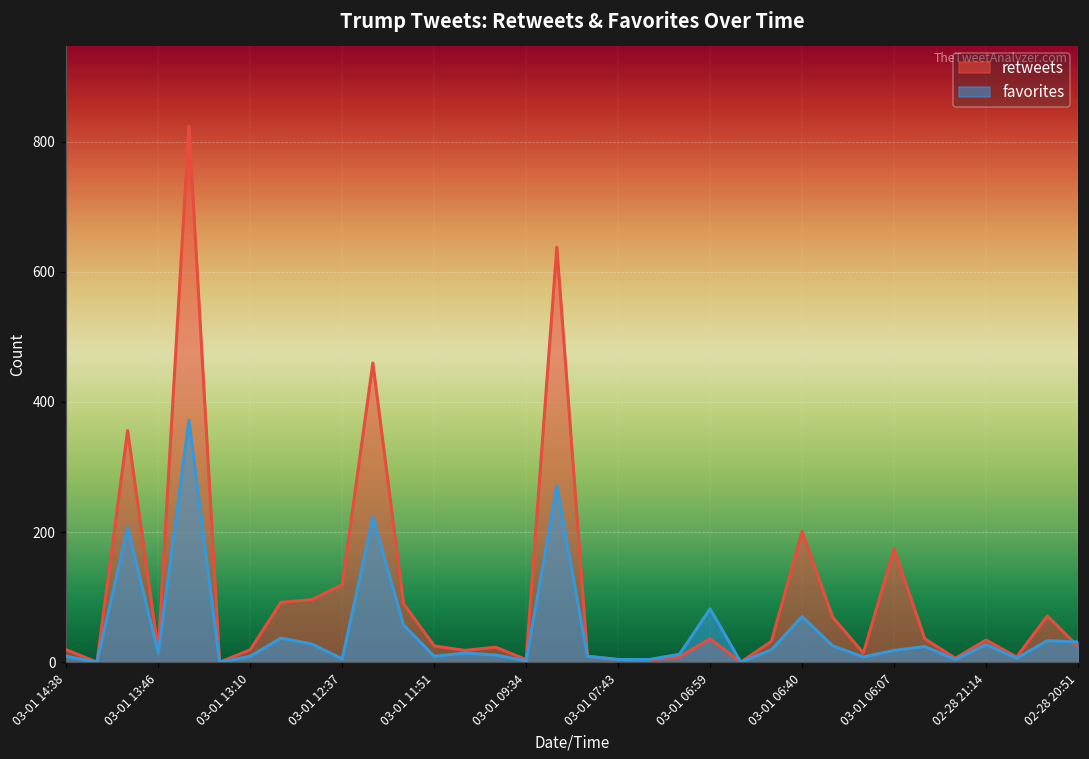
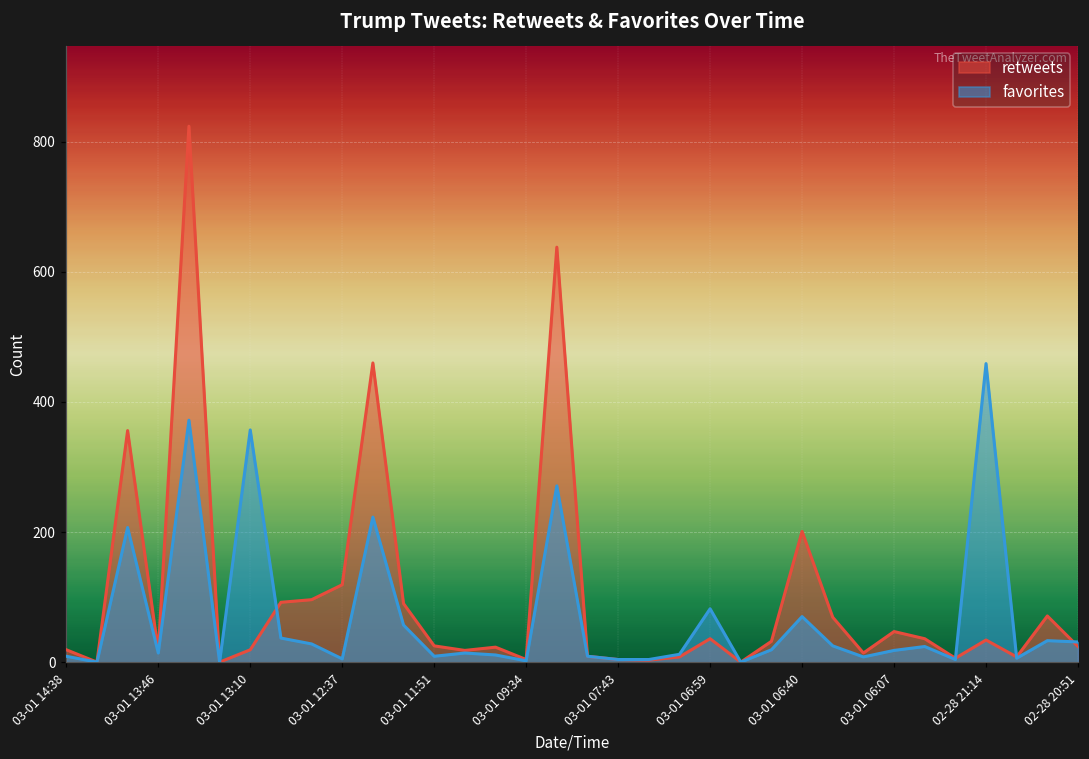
  {
    "retweets": {
      "03-01 14:38": 20,
      "03-01 13:10": 20,
      "03-01 12:37": 120,
      "03-01 11:51": 30,
      "03-01 06:59": 40,
      "03-01 06:40": 200,
-     "03-01 06:07": 170,
+     "03-01 06:07": 50,
      "02-28 21:14": 30,
      "02-28 20:51": 20
    },
    "favorites": {
      "03-01 14:38": 10,
-     "03-01 13:10": 10,
+     "03-01 13:10": 360,
      "03-01 12:37": 10,
      "03-01 11:51": 10,
      "03-01 06:59": 80,
      "03-01 06:40": 70,
      "03-01 06:07": 20,
-     "02-28 21:14": 30,
+     "02-28 21:14": 460,
      "02-28 20:51": 30
    }
  }
